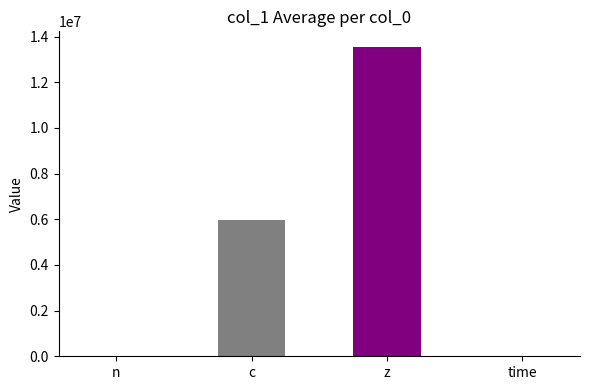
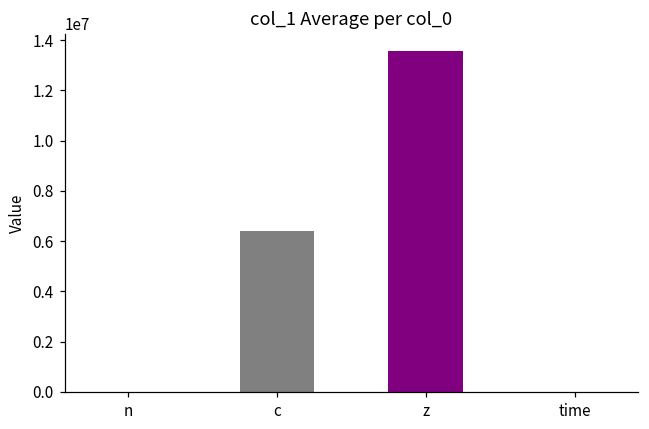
  {
-   "c": 6000000,
+   "c": 6400000,
    "z": 13500000,
    "time": 0
  }
